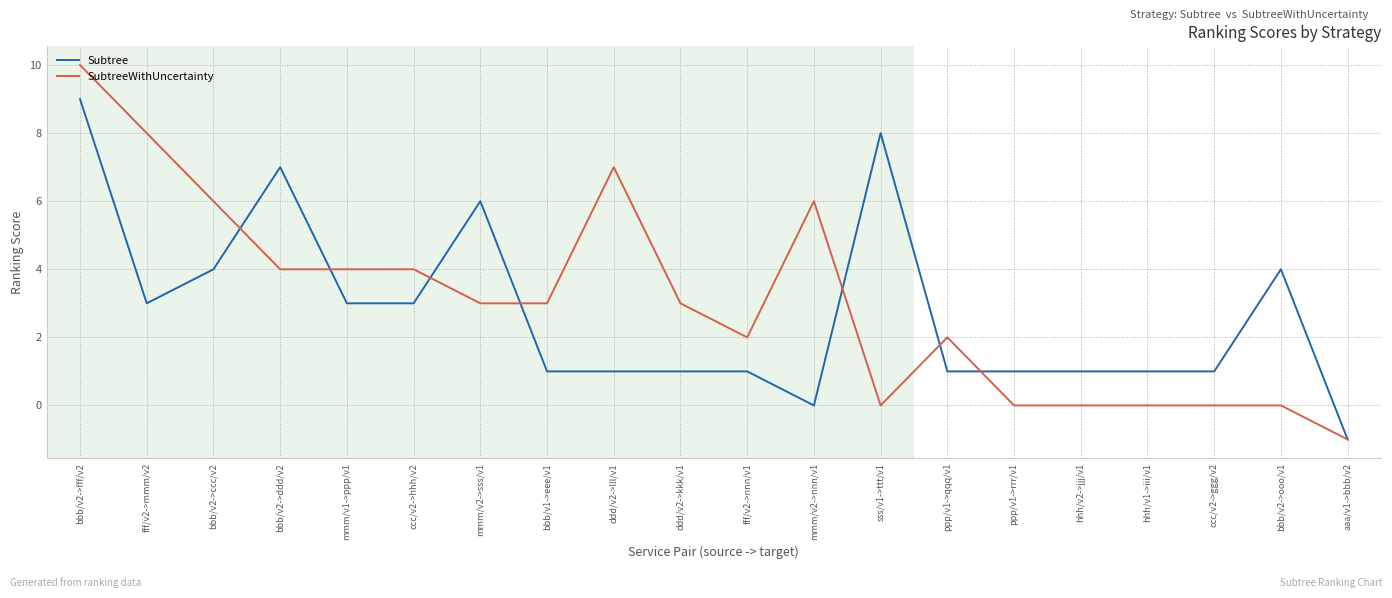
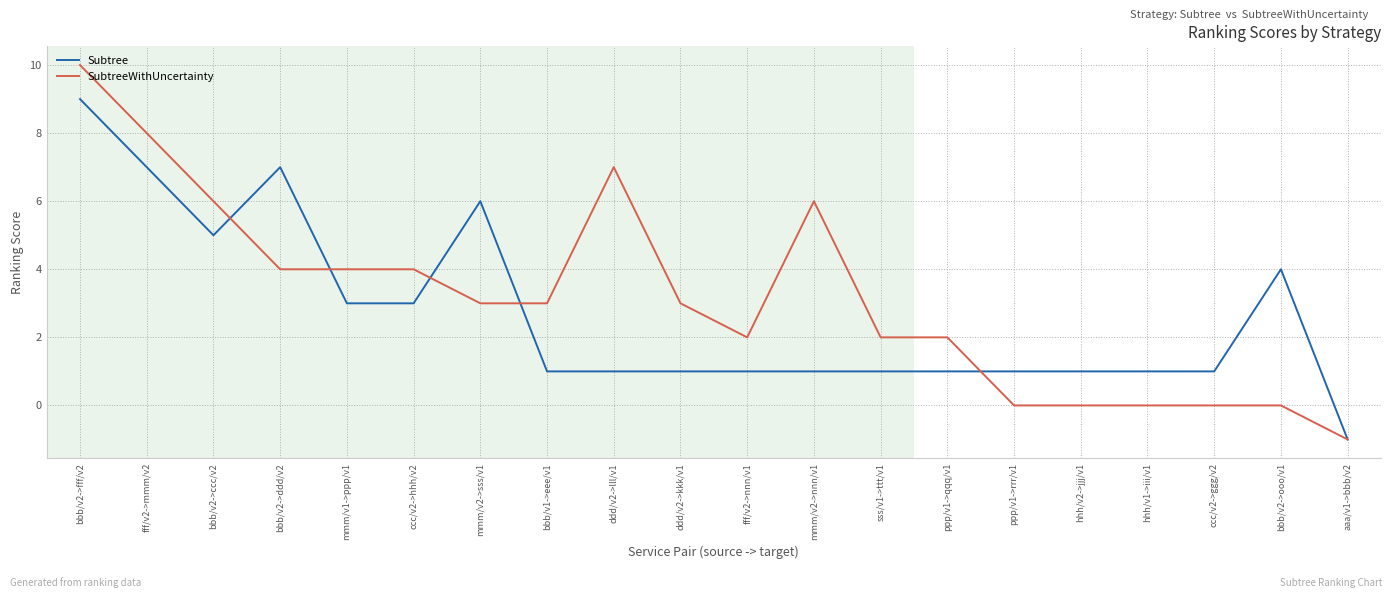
  {
    "Subtree": {
      "bbb/v2->fff/v2": 9,
-     "fff/v2->mmm/v2": 3,
-     "bbb/v2->ccc/v2": 4,
+     "fff/v2->mmm/v2": 7,
+     "bbb/v2->ccc/v2": 5,
      "bbb/v2->ddd/v2": 7,
      "mmm/v1->ppp/v1": 3,
      "ccc/v2->hhh/v2": 3,
      "mmm/v2->sss/v1": 6,
      "bbb/v1->eee/v1": 1,
      "ddd/v2->lll/v1": 1,
      "ddd/v2->kkk/v1": 1,
      "fff/v2->nnn/v1": 1,
-     "mmm/v2->nnn/v1": 0,
-     "sss/v1->ttt/v1": 8,
+     "mmm/v2->nnn/v1": 1,
+     "sss/v1->ttt/v1": 1,
      "ppp/v1->qqq/v1": 1,
      "ppp/v1->rrr/v1": 1,
      "hhh/v2->jjj/v1": 1,
      "hhh/v1->iii/v1": 1,
      "ccc/v2->ggg/v2": 1,
      "bbb/v2->ooo/v1": 4
    },
    "SubtreeWithUncertainty": {
      "bbb/v2->fff/v2": 10,
      "fff/v2->mmm/v2": 8,
      "bbb/v2->ccc/v2": 6,
      "bbb/v2->ddd/v2": 4,
      "mmm/v1->ppp/v1": 4,
      "ccc/v2->hhh/v2": 4,
      "mmm/v2->sss/v1": 3,
      "bbb/v1->eee/v1": 3,
      "ddd/v2->lll/v1": 7,
      "ddd/v2->kkk/v1": 3,
      "fff/v2->nnn/v1": 2,
      "mmm/v2->nnn/v1": 6,
-     "sss/v1->ttt/v1": 0,
+     "sss/v1->ttt/v1": 2,
      "ppp/v1->qqq/v1": 2,
      "ppp/v1->rrr/v1": 0,
      "hhh/v2->jjj/v1": 0,
      "hhh/v1->iii/v1": 0,
      "ccc/v2->ggg/v2": 0,
      "bbb/v2->ooo/v1": 0
    }
  }
